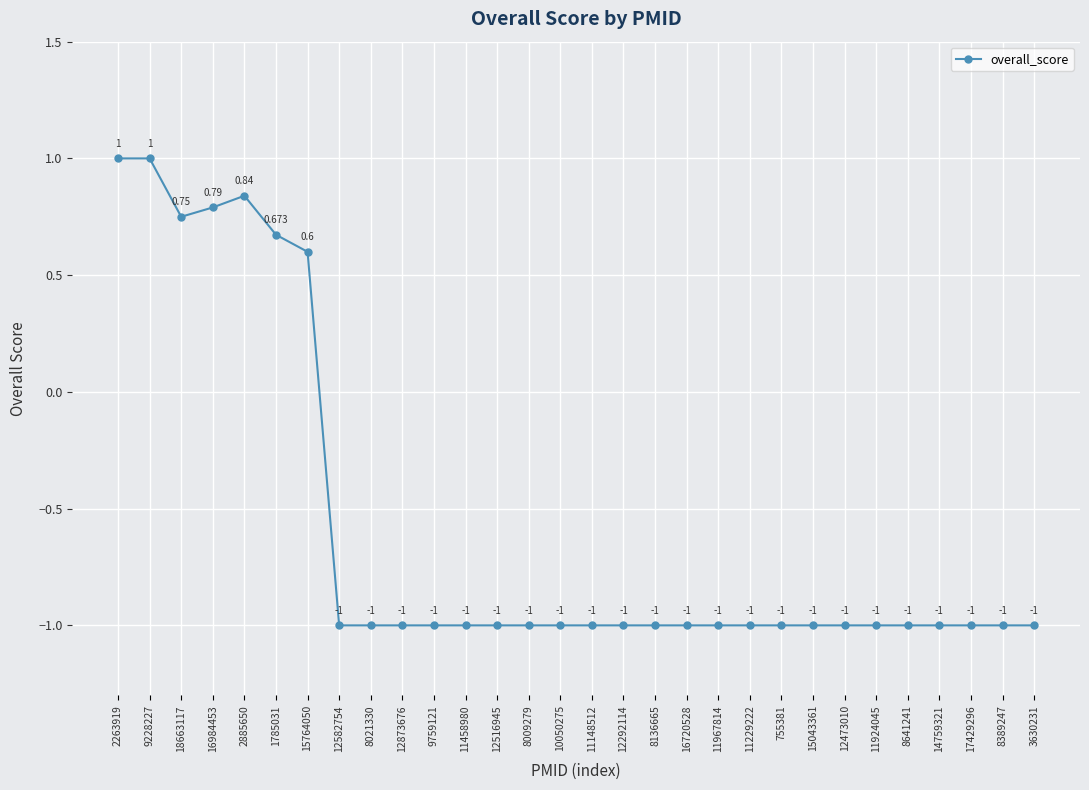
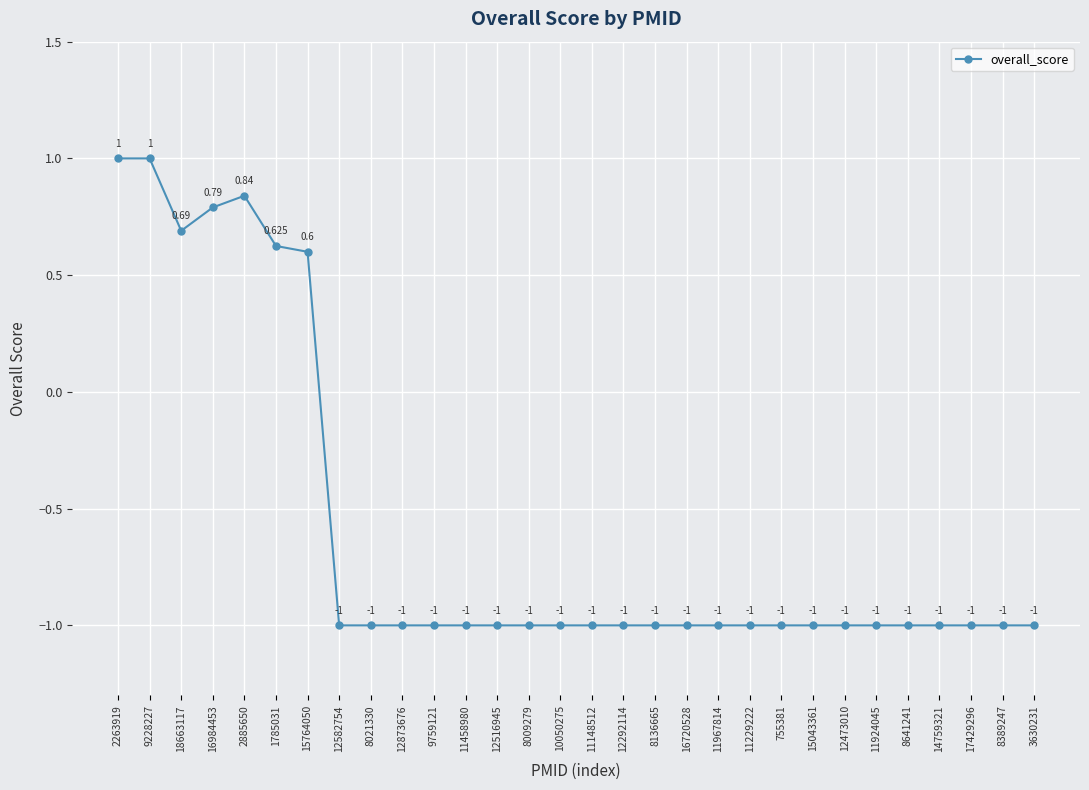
  {
    "2263919": 1,
    "9228227": 1,
-   "18663117": 0.75,
+   "18663117": 0.69,
    "16984453": 0.79,
    "2885650": 0.84,
-   "1785031": 0.673,
+   "1785031": 0.625,
    "15764050": 0.6,
    "12582754": -1,
    "8021330": -1,
    "12873676": -1,
    "9759121": -1,
    "11458980": -1,
    "12516945": -1,
    "8009279": -1,
    "10050275": -1,
    "11148512": -1,
    "12292114": -1,
    "8136665": -1,
    "16720528": -1,
    "11967814": -1,
    "11229222": -1,
    "755381": -1,
    "15043361": -1,
    "12473010": -1,
    "11924045": -1,
    "8641241": -1,
    "14759321": -1,
    "17429296": -1,
    "8389247": -1,
    "3630231": -1
  }
